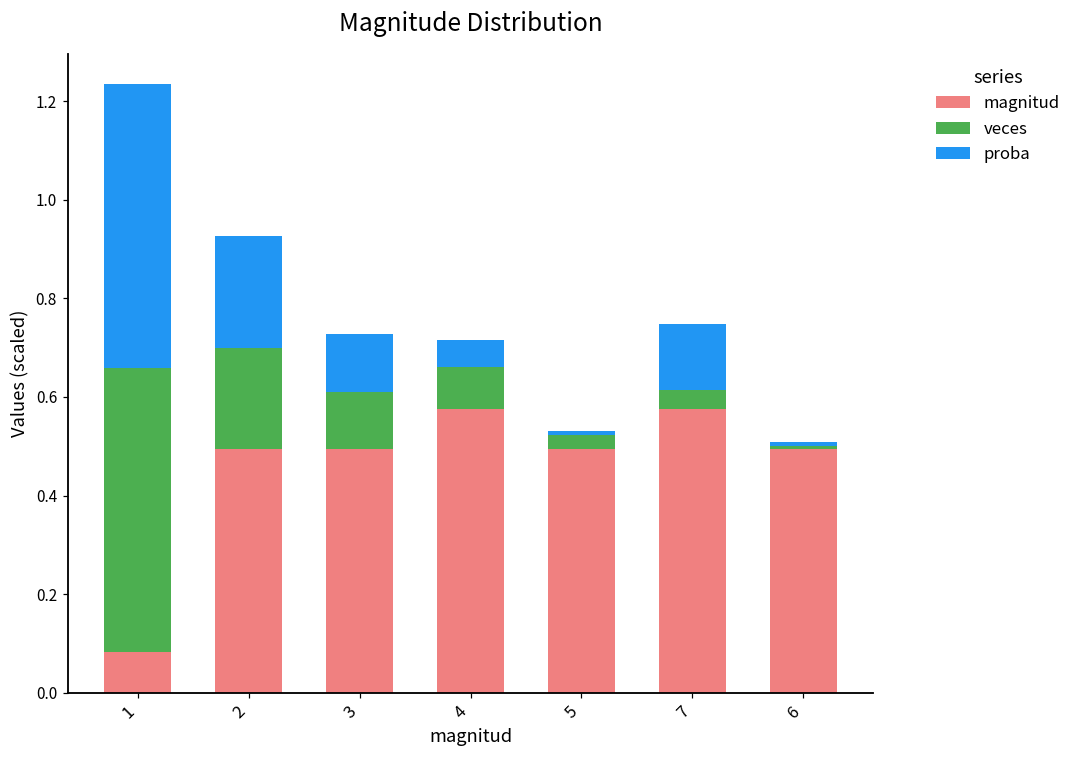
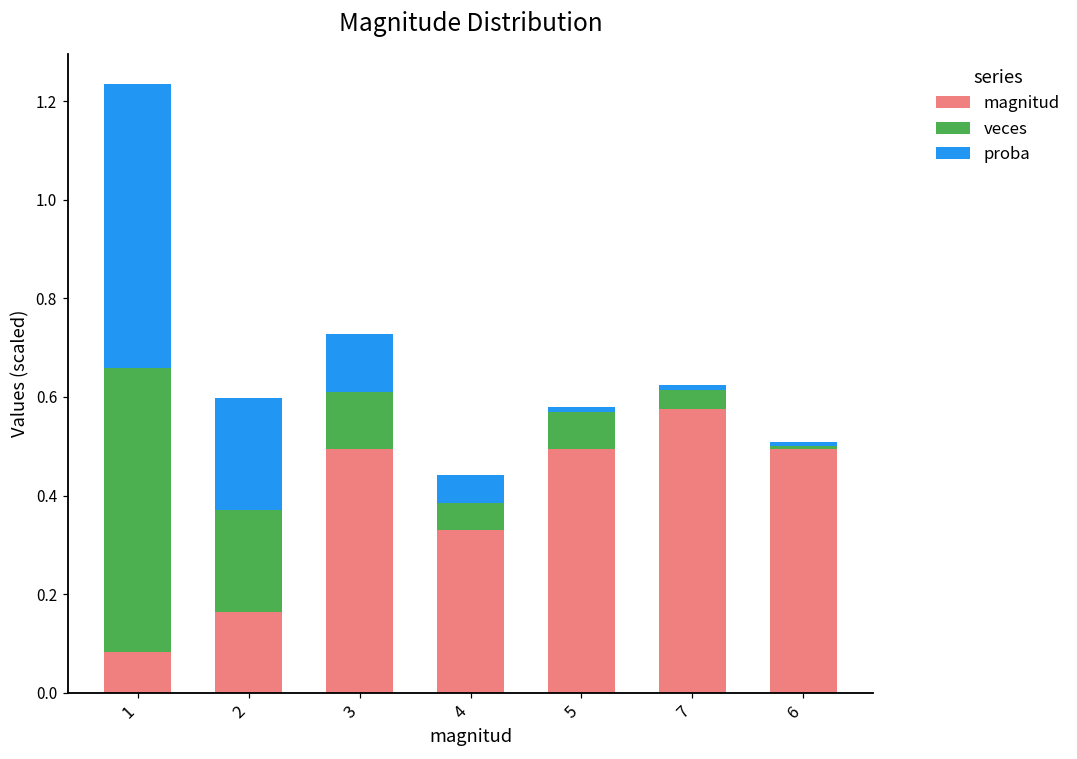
  {
    "magnitud": {
      "1": 0.08,
-     "2": 0.49,
+     "2": 0.16,
      "3": 0.49,
-     "4": 0.58,
+     "4": 0.33,
      "5": 0.49,
      "7": 0.58,
      "6": 0.49
    },
    "veces": {
      "1": 0.58,
      "2": 0.21,
      "3": 0.12,
-     "4": 0.08,
-     "5": 0.03,
+     "4": 0.06,
+     "5": 0.08,
      "7": 0.04,
      "6": 0.01
    },
    "proba": {
      "1": 0.58,
      "2": 0.23,
      "3": 0.12,
      "4": 0.06,
      "5": 0.01,
-     "7": 0.13,
+     "7": 0.01,
      "6": 0.01
    }
  }
